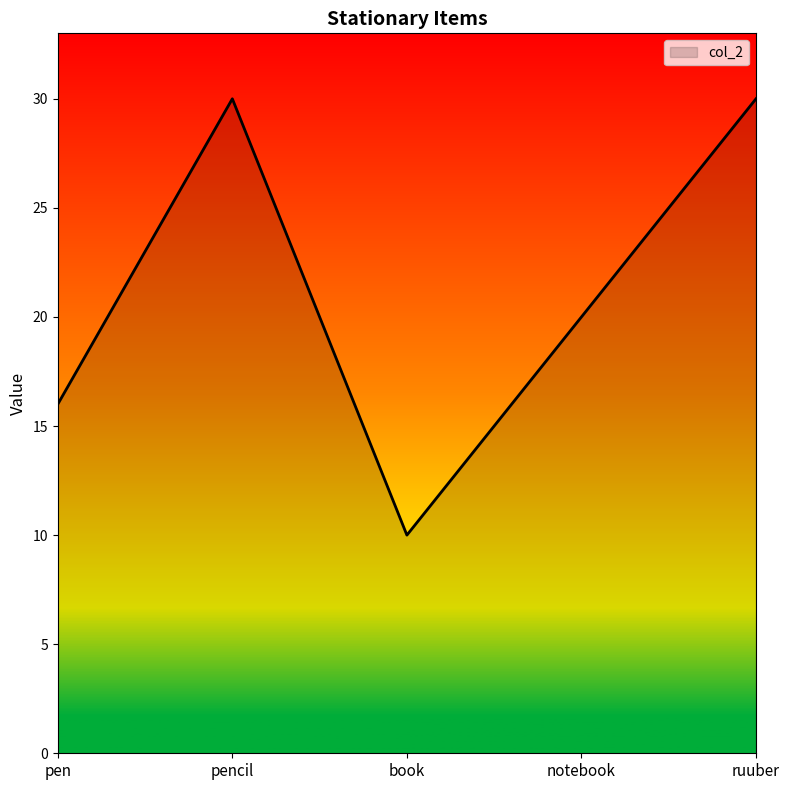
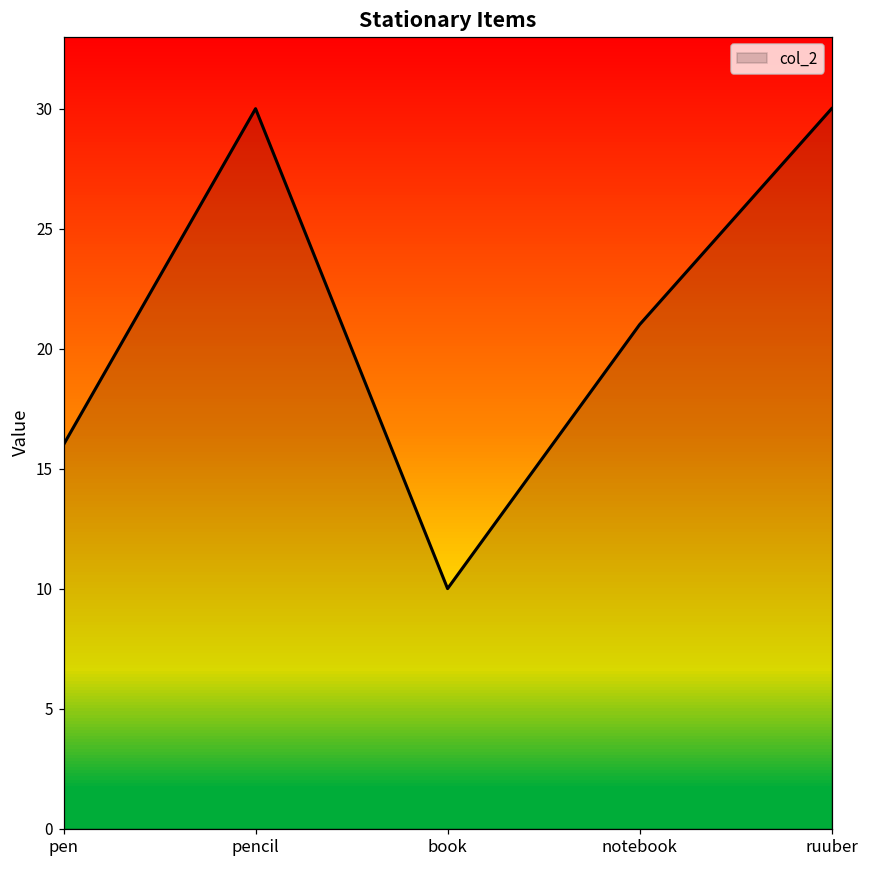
  {
    "pen": 16,
    "pencil": 30,
    "book": 10,
-   "notebook": 20,
+   "notebook": 21,
    "ruuber": 30
  }
